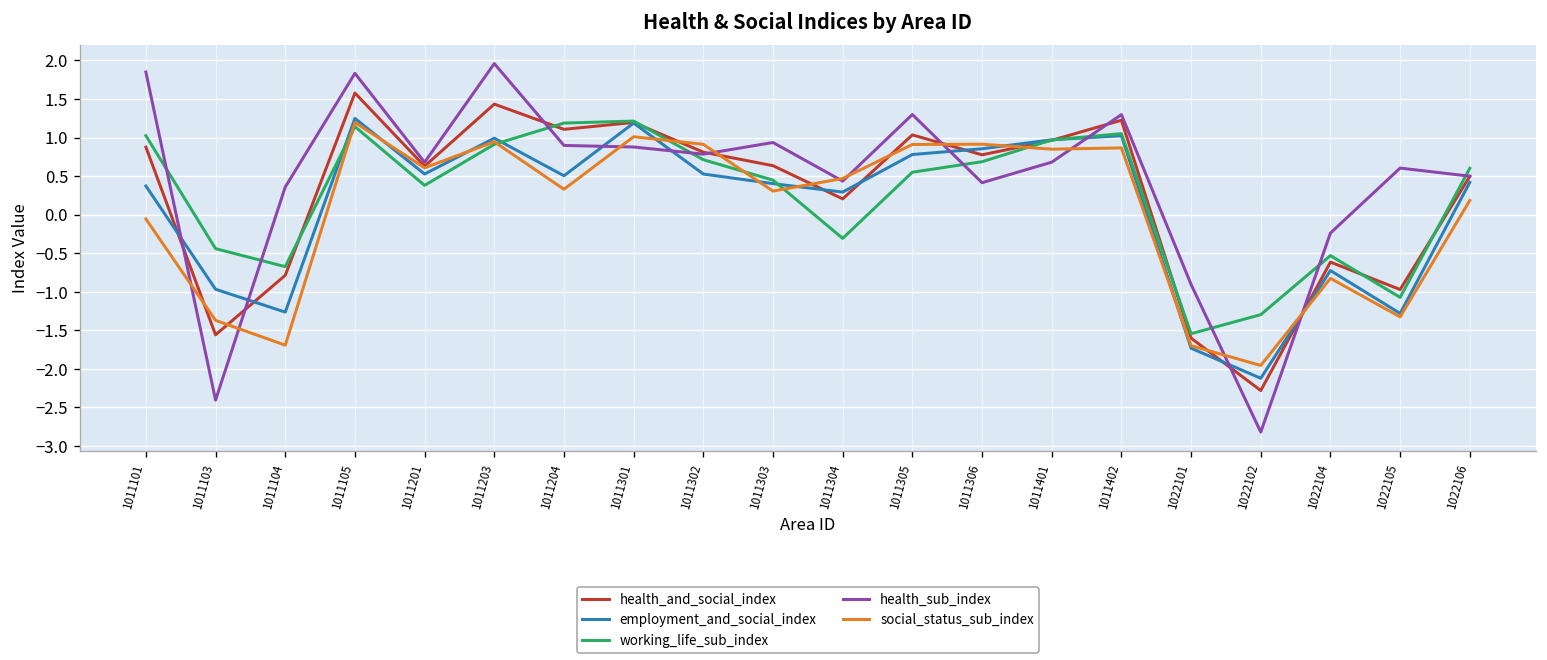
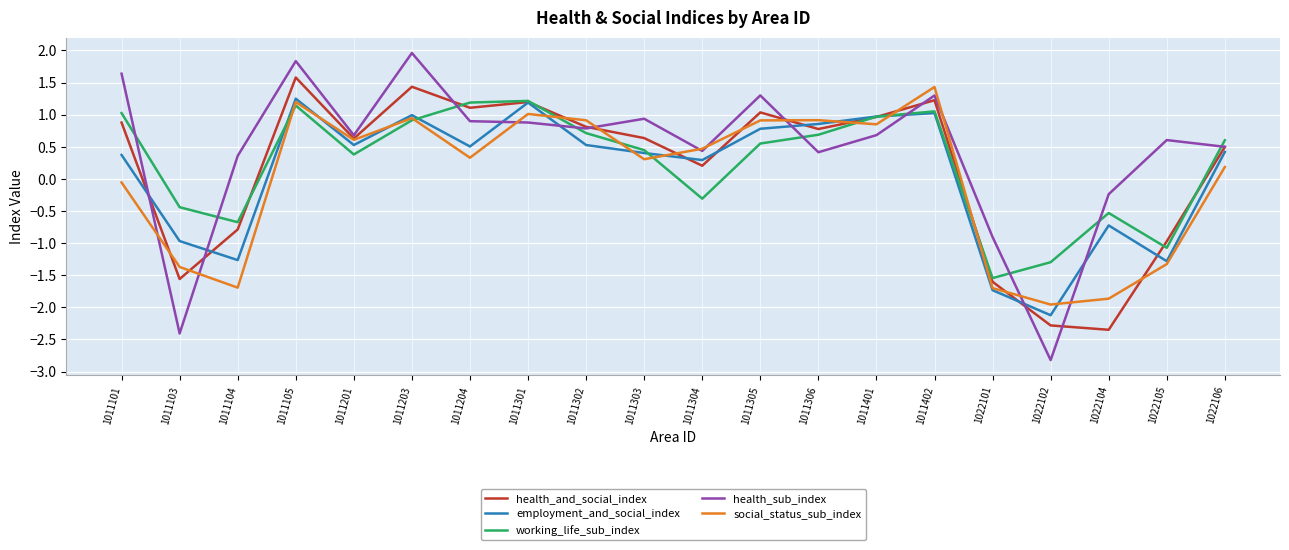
  {
    "health_and_social_index": {
      "1011101": 0.9,
      "1011103": -1.6,
      "1011104": -0.8,
      "1011105": 1.6,
      "1011203": 1.4,
      "1011204": 1.1,
      "1011303": 0.6,
      "1011304": 0.2,
      "1011305": 1.0,
      "1011306": 0.8,
      "1011402": 1.2,
      "1022101": -1.6,
      "1022102": -2.3,
-     "1022104": -0.6,
+     "1022104": -2.3,
      "1022105": -1.0
    },
    "employment_and_social_index": {
      "1011101": 0.4,
      "1011103": -1.0,
      "1011104": -1.3,
      "1011105": 1.2,
      "1011201": 0.5,
      "1011203": 1.0,
      "1011204": 0.5,
      "1011302": 0.5,
      "1011303": 0.4,
      "1011304": 0.3,
      "1011305": 0.8,
      "1011306": 0.9,
      "1022102": -2.1,
      "1022104": -0.7,
      "1022105": -1.3,
      "1022106": 0.4
    },
    "working_life_sub_index": {
      "1011101": 1.0,
      "1011103": -0.4,
      "1011104": -0.7,
      "1011105": 1.1,
      "1011201": 0.4,
      "1011204": 1.2,
      "1011302": 0.7,
      "1011303": 0.4,
      "1011304": -0.3,
      "1011305": 0.6,
      "1011306": 0.7,
      "1022101": -1.5,
      "1022102": -1.3,
      "1022104": -0.5,
      "1022105": -1.1,
      "1022106": 0.6
    },
    "health_sub_index": {
-     "1011101": 1.8,
+     "1011101": 1.6,
      "1011103": -2.4,
      "1011104": 0.4,
      "1011105": 1.8,
      "1011201": 0.7,
      "1011203": 2.0,
      "1011204": 0.9,
      "1011301": 0.9,
      "1011303": 0.9,
      "1011305": 1.3,
      "1011306": 0.4,
      "1011401": 0.7,
      "1011402": 1.3,
      "1022101": -0.9,
      "1022102": -2.8,
      "1022104": -0.2,
      "1022105": 0.6
    },
    "social_status_sub_index": {
      "1011101": -0.1,
      "1011103": -1.4,
      "1011104": -1.7,
      "1011105": 1.2,
      "1011204": 0.3,
      "1011301": 1.0,
      "1011302": 0.9,
      "1011303": 0.3,
      "1011305": 0.9,
      "1011306": 0.9,
      "1011401": 0.8,
-     "1011402": 0.9,
+     "1011402": 1.4,
      "1022102": -2.0,
-     "1022104": -0.8,
+     "1022104": -1.9,
      "1022105": -1.3,
      "1022106": 0.2
    }
  }
